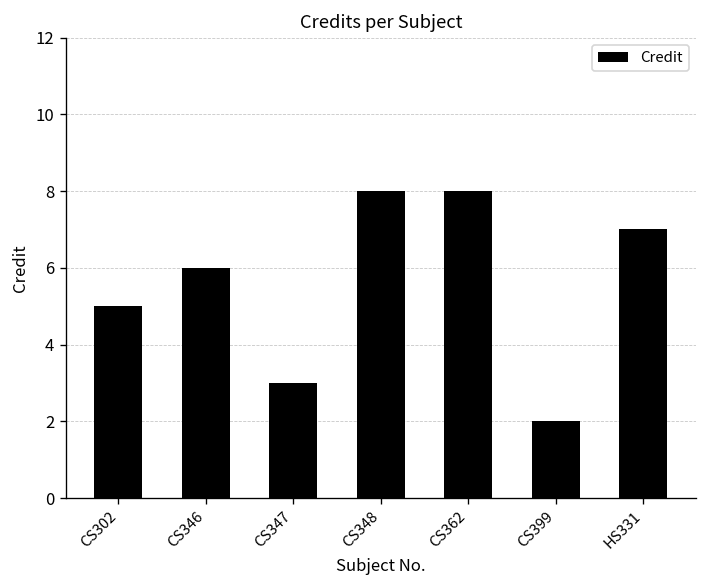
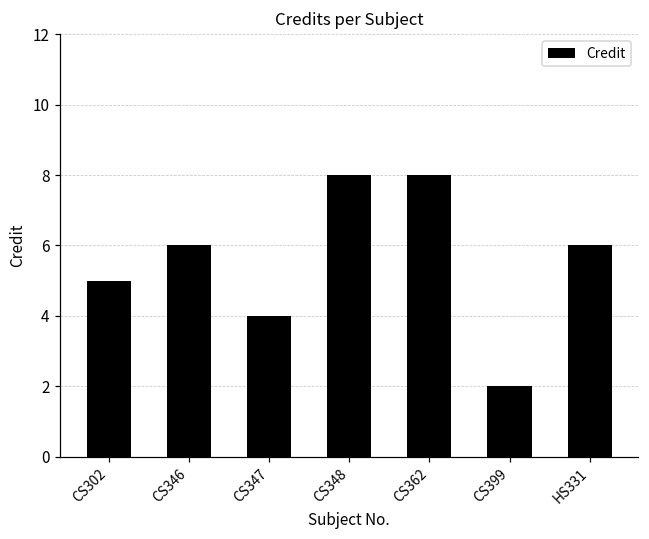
  {
    "CS302": 5,
    "CS346": 6,
-   "CS347": 3,
+   "CS347": 4,
    "CS348": 8,
    "CS362": 8,
    "CS399": 2,
-   "HS331": 7
+   "HS331": 6
  }
